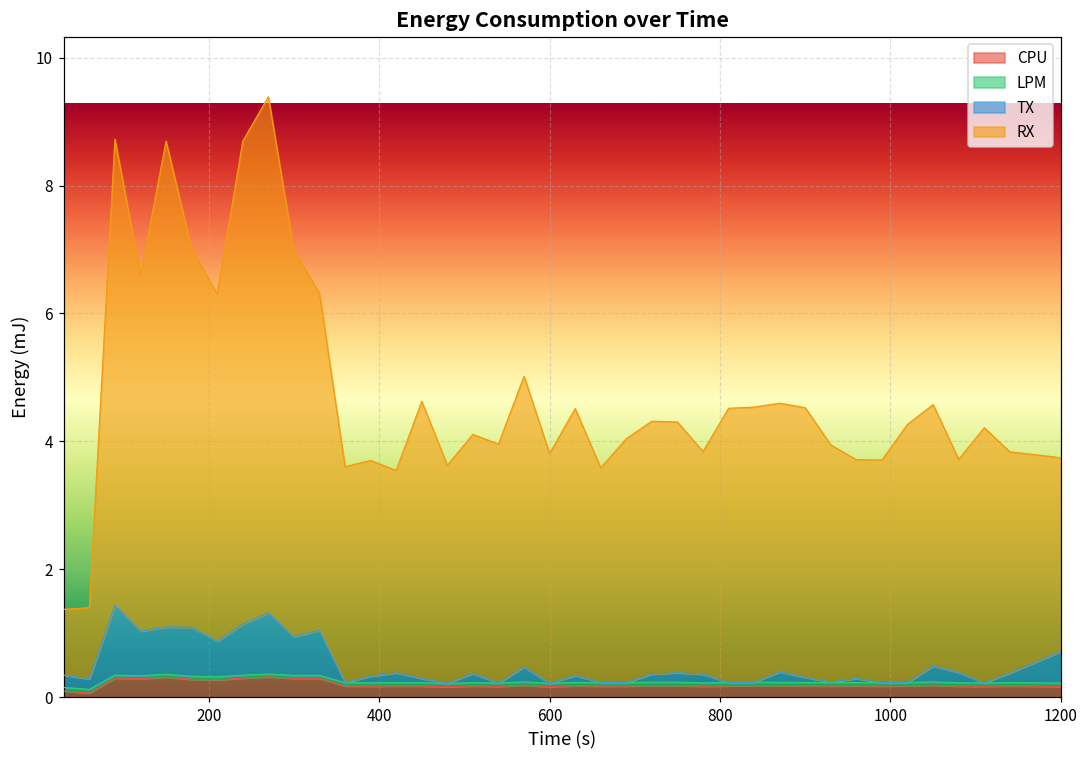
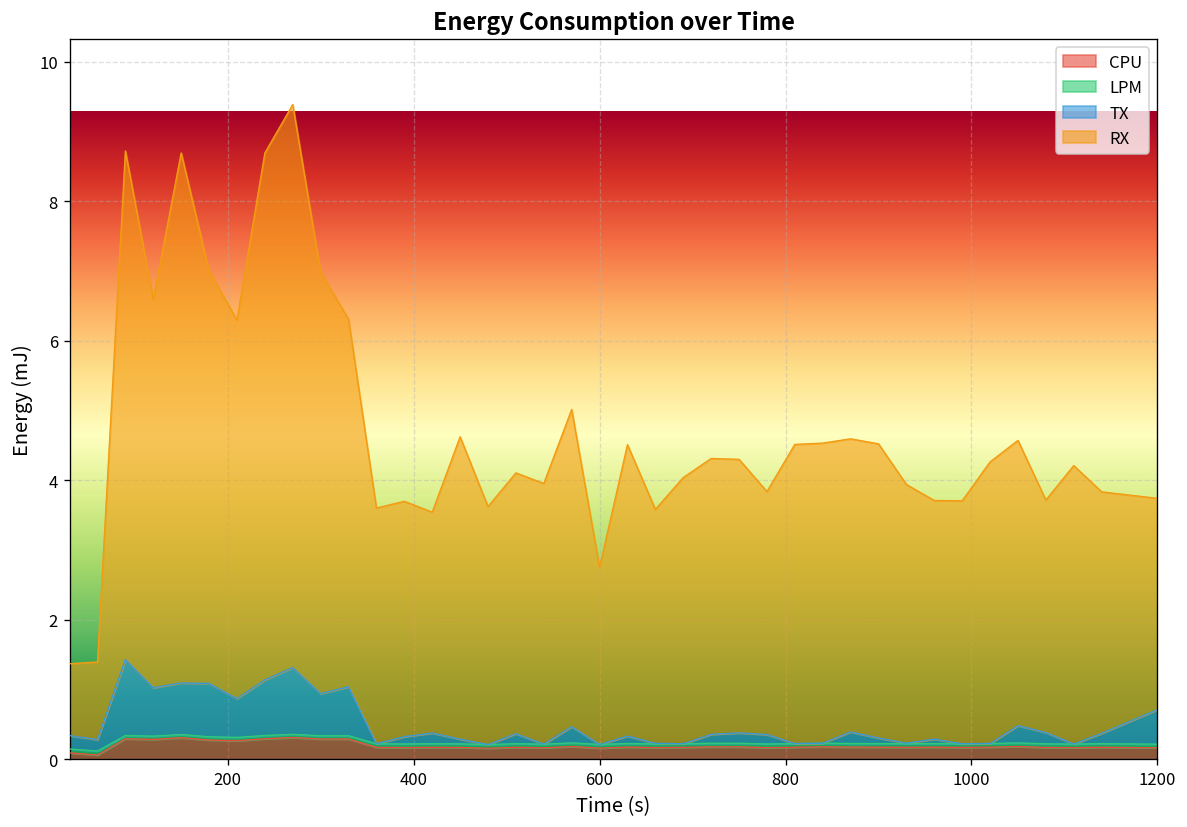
  {
    "CPU": {
      "600": 0.2,
      "1200": 0.2
    },
    "LPM": {
      "1200": 0.1
    },
    "TX": {
      "1200": 0.5
    },
    "RX": {
-     "600": 3.6,
+     "600": 2.5,
      "1200": 3.0
    }
  }
